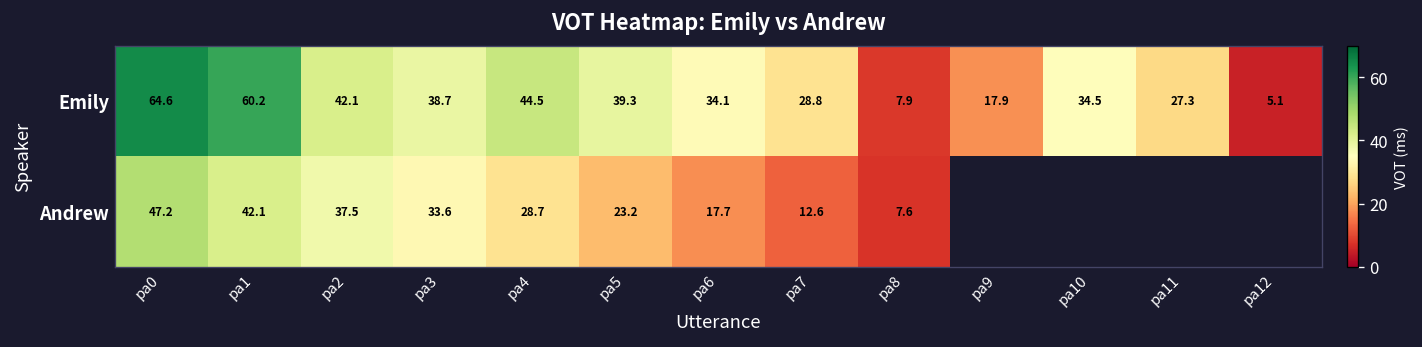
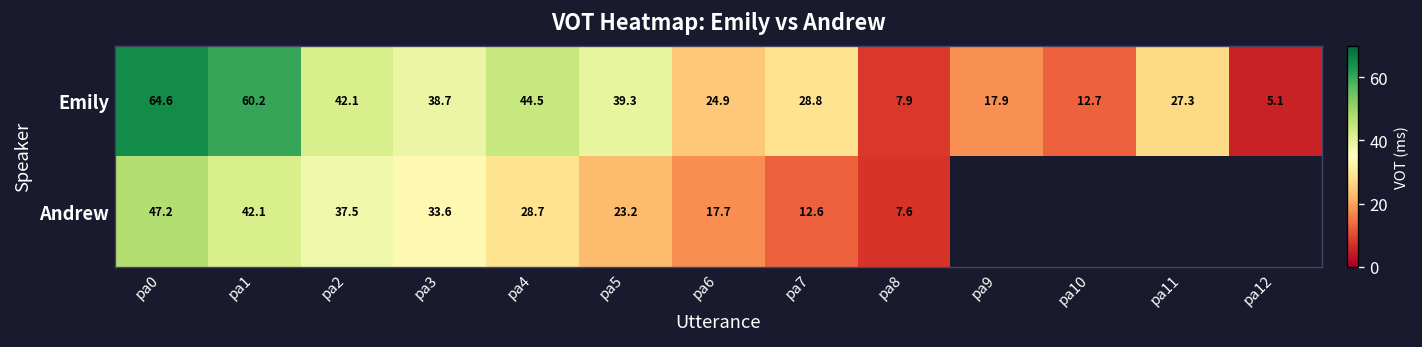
  {
    "Emily": {
      "pa0": 64.6,
      "pa1": 60.2,
      "pa2": 42.1,
      "pa3": 38.7,
      "pa4": 44.5,
      "pa5": 39.3,
-     "pa6": 34.1,
+     "pa6": 24.9,
      "pa7": 28.8,
      "pa8": 7.9,
      "pa9": 17.9,
-     "pa10": 34.5,
+     "pa10": 12.7,
      "pa11": 27.3,
      "pa12": 5.1
    },
    "Andrew": {
      "pa0": 47.2,
      "pa1": 42.1,
      "pa2": 37.5,
      "pa3": 33.6,
      "pa4": 28.7,
      "pa5": 23.2,
      "pa6": 17.7,
      "pa7": 12.6,
      "pa8": 7.6
    }
  }
